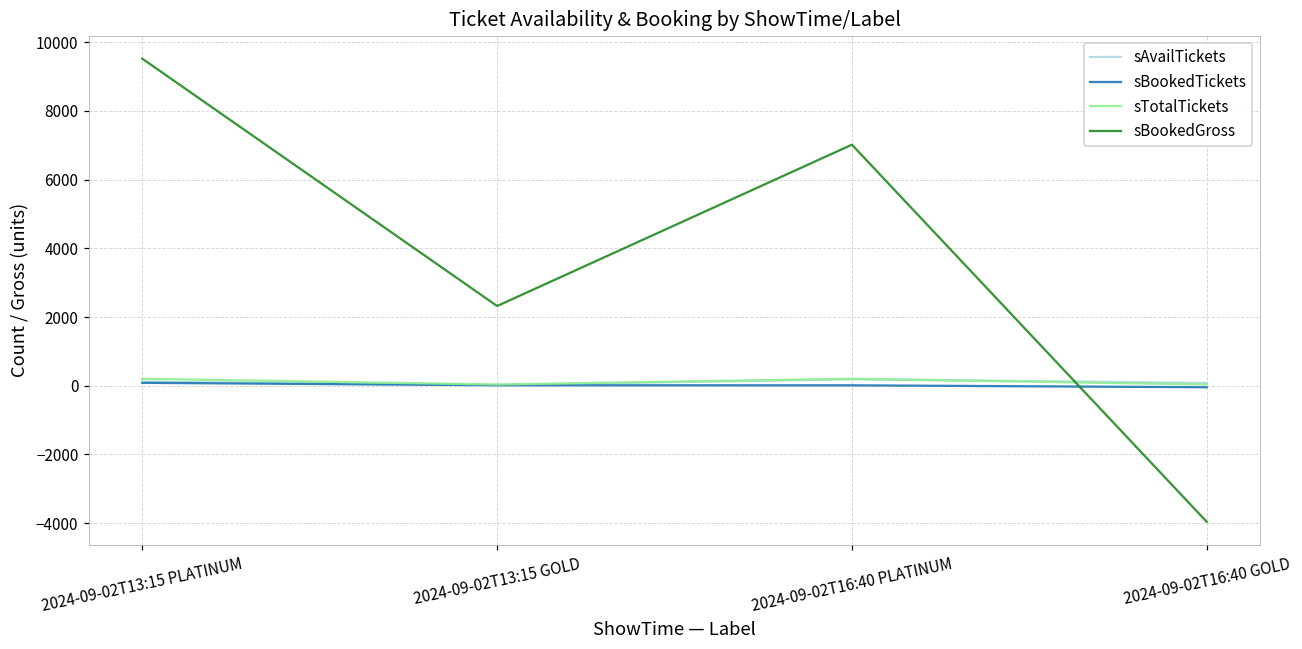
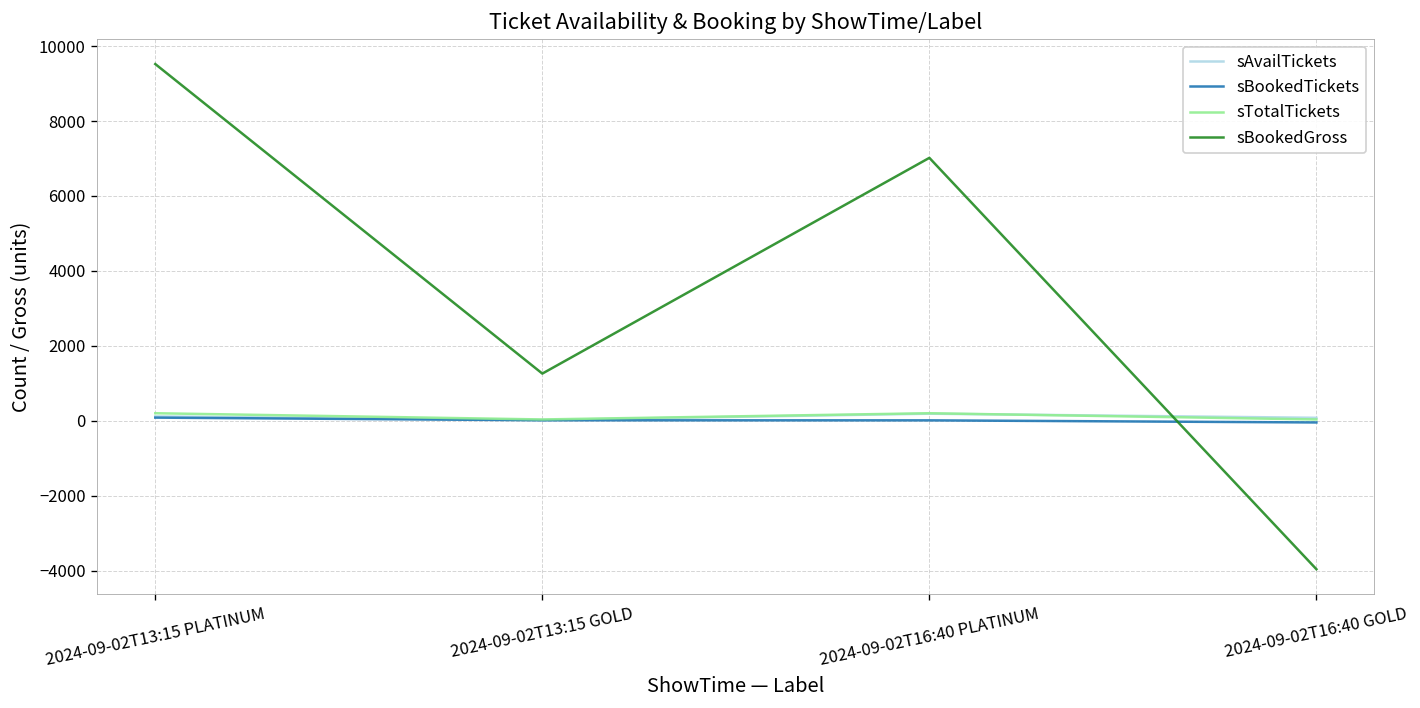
  {
    "sBookedTickets": {
      "2024-09-02T16:40 PLATINUM": 0
    },
    "sTotalTickets": {
      "2024-09-02T13:15 PLATINUM": 200
    },
    "sBookedGross": {
      "2024-09-02T13:15 PLATINUM": 9500,
-     "2024-09-02T13:15 GOLD": 2300,
+     "2024-09-02T13:15 GOLD": 1300,
      "2024-09-02T16:40 PLATINUM": 7000,
      "2024-09-02T16:40 GOLD": -4000
    }
  }
